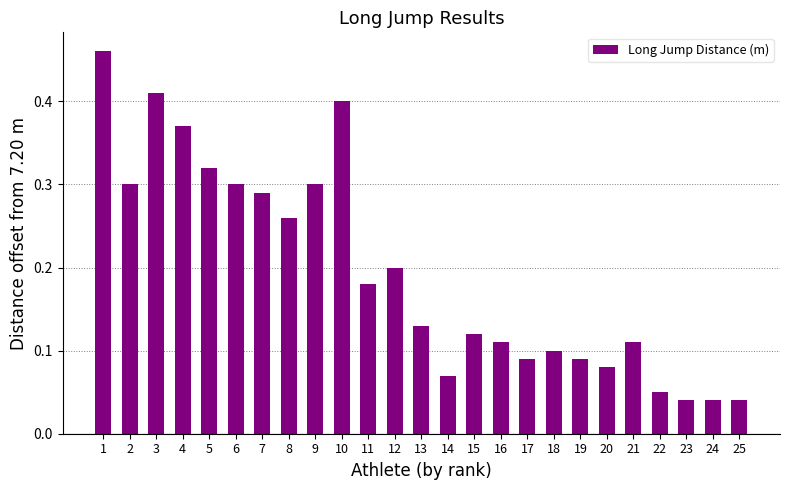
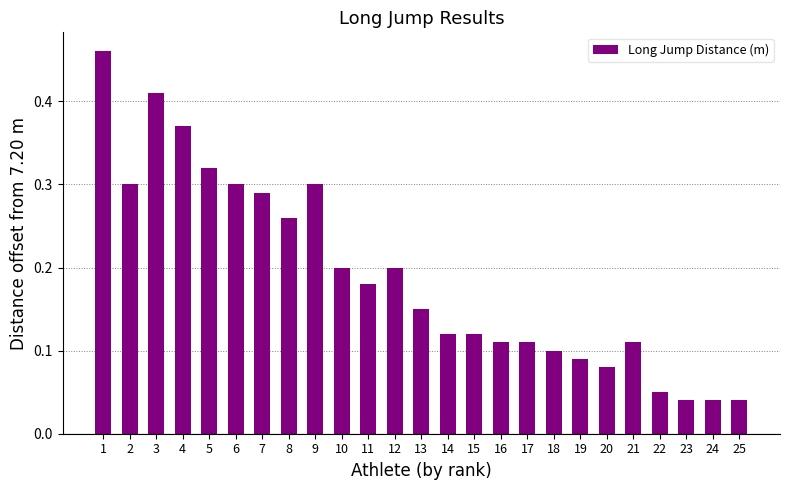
  {
    "1": 0.46,
    "2": 0.30,
    "3": 0.41,
    "4": 0.37,
    "5": 0.32,
    "6": 0.30,
    "7": 0.29,
    "8": 0.26,
    "9": 0.30,
-   "10": 0.40,
+   "10": 0.20,
    "11": 0.18,
    "12": 0.20,
-   "13": 0.13,
-   "14": 0.07,
+   "13": 0.15,
+   "14": 0.12,
    "15": 0.12,
    "16": 0.11,
-   "17": 0.09,
+   "17": 0.11,
    "18": 0.10,
    "19": 0.09,
    "20": 0.08,
    "21": 0.11,
    "22": 0.05,
    "23": 0.04,
    "24": 0.04,
    "25": 0.04
  }
